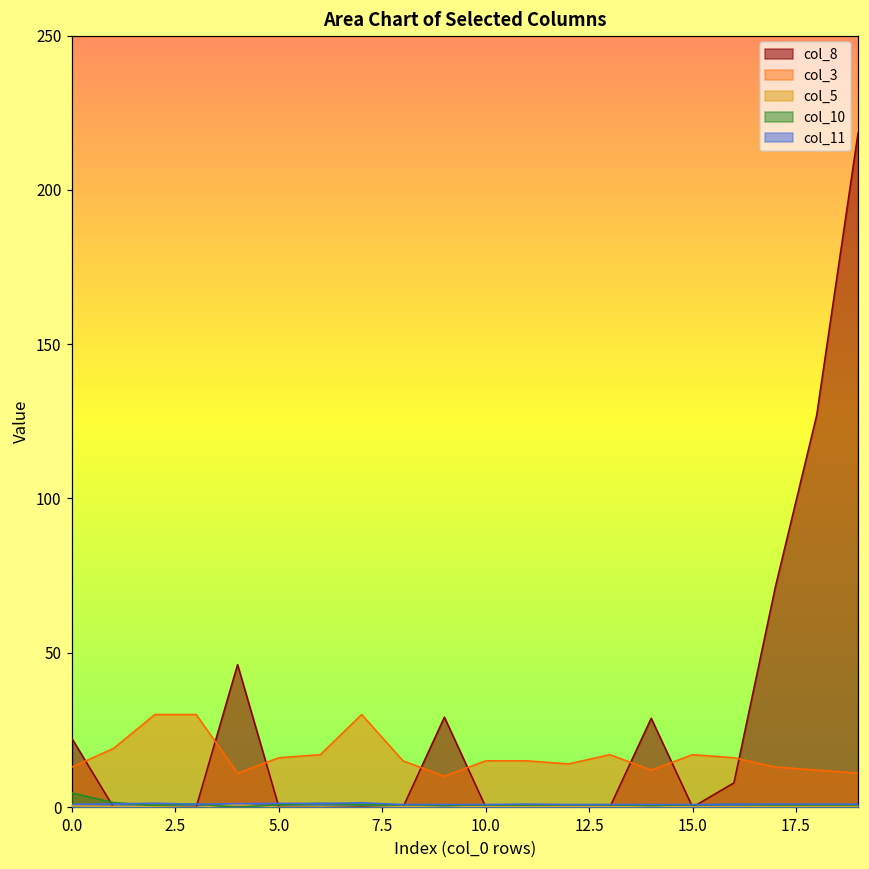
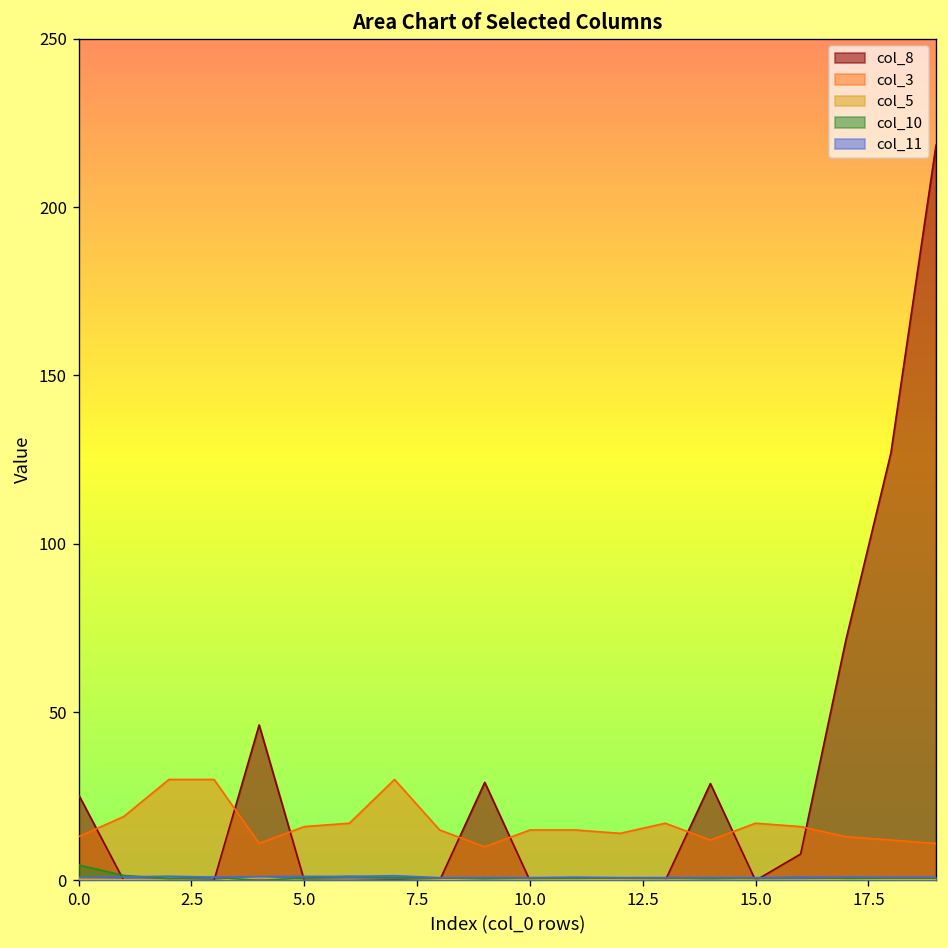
  {
    "col_8": {
-     "0.0": 22
+     "0.0": 25
    },
    "col_10": {
      "0.0": 5
    }
  }
